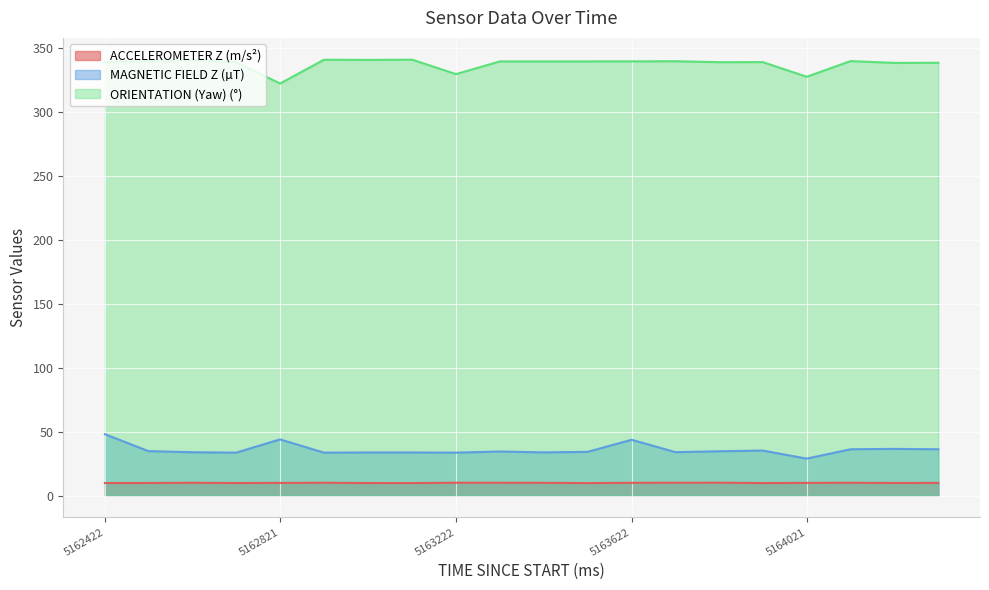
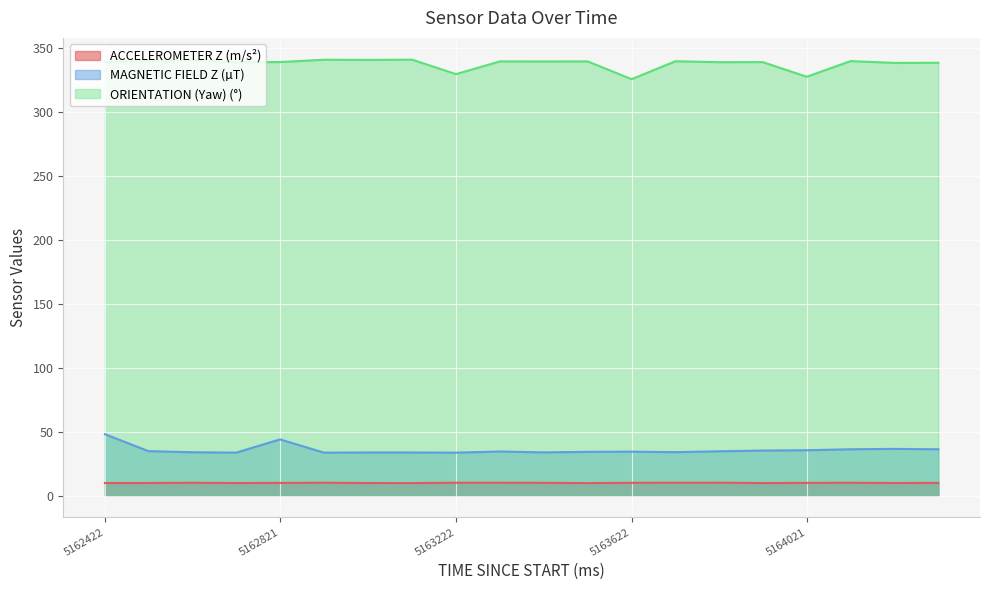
  {
    "ACCELEROMETER Z (m/s²)": {
      "5162422": 10,
      "5162821": 10,
      "5163222": 10,
      "5163622": 10,
      "5164021": 10
    },
    "MAGNETIC FIELD Z (µT)": {
      "5162422": 48,
      "5162821": 44,
      "5163222": 34,
-     "5163622": 44,
-     "5164021": 29
+     "5163622": 34,
+     "5164021": 35
    },
    "ORIENTATION (Yaw) (°)": {
-     "5162821": 322,
+     "5162821": 339,
      "5163222": 329,
-     "5163622": 339,
+     "5163622": 325,
      "5164021": 327
    }
  }
